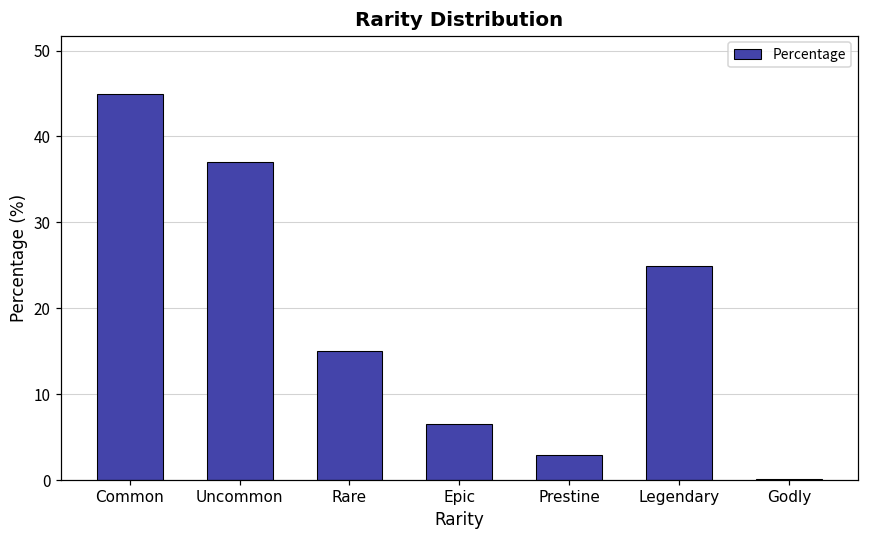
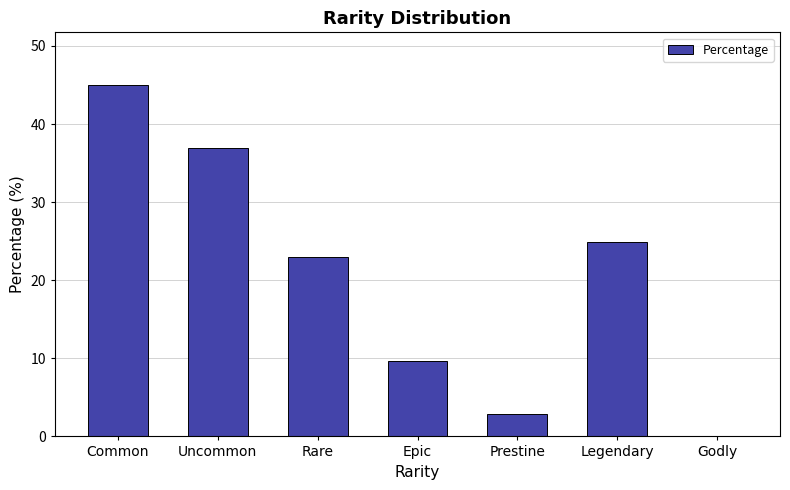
  {
    "Common": 45,
    "Uncommon": 37,
-   "Rare": 15,
-   "Epic": 7,
+   "Rare": 23,
+   "Epic": 10,
    "Prestine": 3,
    "Legendary": 25
  }
